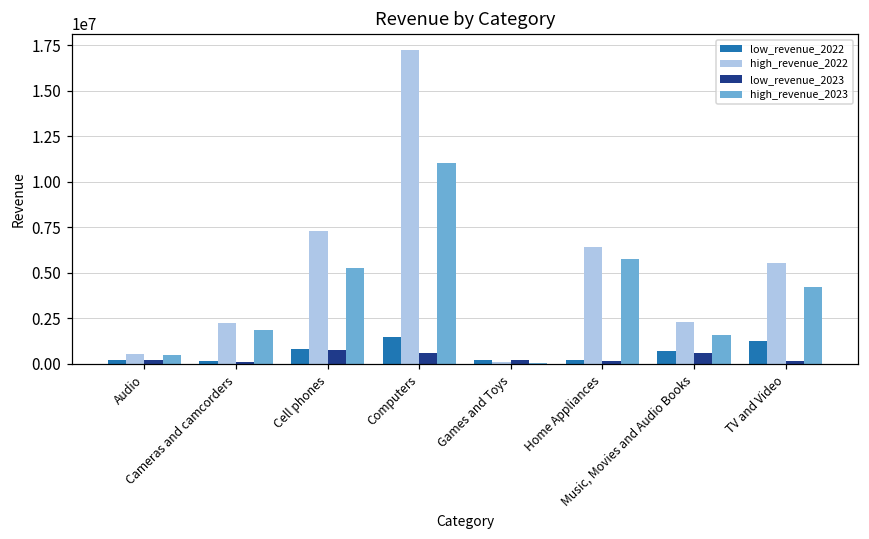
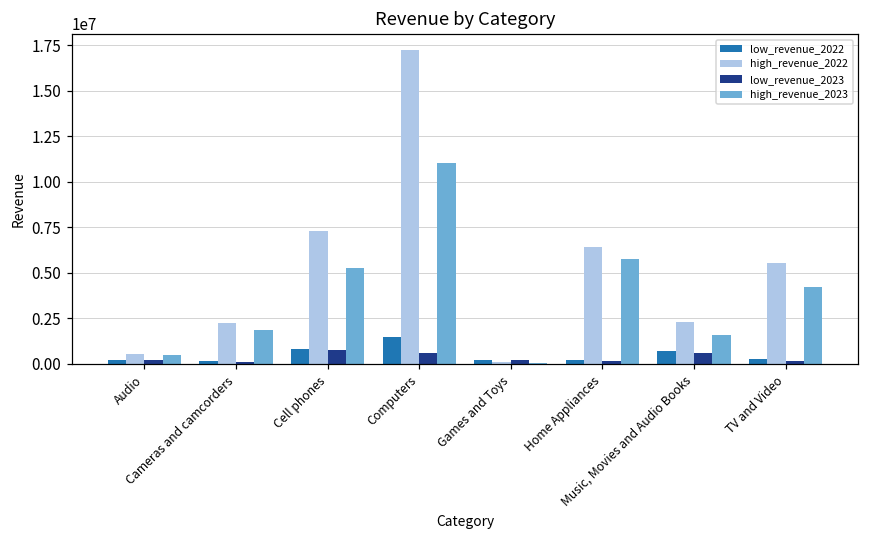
  {
    "low_revenue_2022": {
      "Audio": 200000,
      "Cell phones": 800000,
      "Computers": 1400000,
      "Games and Toys": 200000,
      "Home Appliances": 200000,
      "Music, Movies and Audio Books": 700000,
-     "TV and Video": 1300000
+     "TV and Video": 300000
    },
    "high_revenue_2022": {
      "Audio": 500000,
      "Cameras and camcorders": 2200000,
      "Cell phones": 7300000,
      "Computers": 17200000,
      "Home Appliances": 6400000,
      "Music, Movies and Audio Books": 2300000,
      "TV and Video": 5500000
    },
    "low_revenue_2023": {
      "Audio": 200000,
      "Cell phones": 700000,
      "Computers": 600000,
      "Games and Toys": 200000,
      "Home Appliances": 200000,
      "Music, Movies and Audio Books": 600000,
      "TV and Video": 200000
    },
    "high_revenue_2023": {
      "Audio": 500000,
      "Cameras and camcorders": 1900000,
      "Cell phones": 5300000,
      "Computers": 11100000,
      "Home Appliances": 5700000,
      "Music, Movies and Audio Books": 1600000,
      "TV and Video": 4200000
    }
  }
